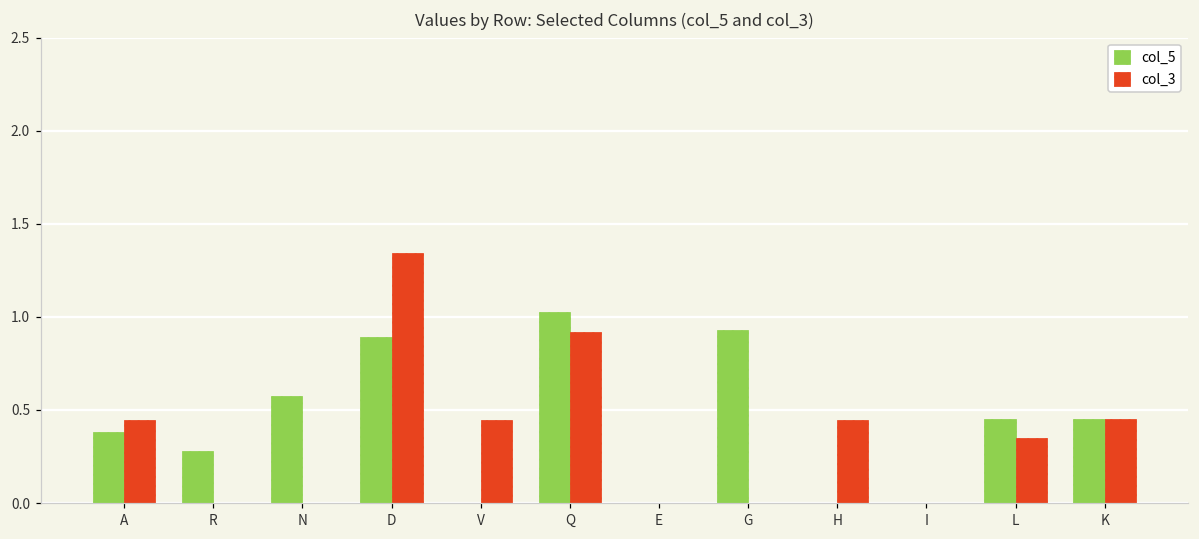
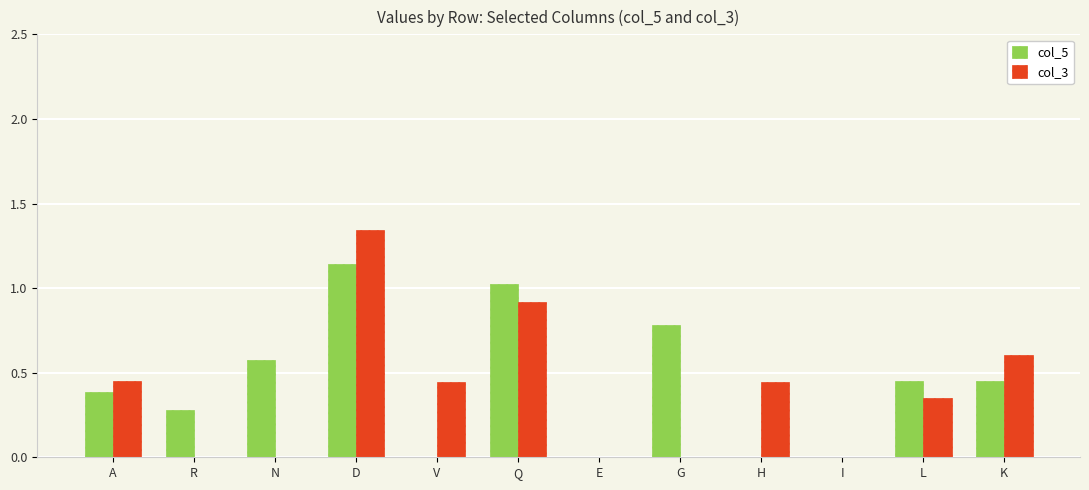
  {
    "col_5": {
      "A": 0.38,
      "R": 0.28,
      "N": 0.57,
-     "D": 0.89,
+     "D": 1.14,
      "V": 0.00,
      "Q": 1.02,
      "E": 0.00,
-     "G": 0.93,
+     "G": 0.78,
      "H": 0.00,
      "I": 0.00,
      "L": 0.45,
      "K": 0.45
    },
    "col_3": {
      "A": 0.45,
      "R": 0.00,
      "N": 0.00,
      "D": 1.34,
      "V": 0.45,
      "Q": 0.92,
      "E": 0.00,
      "G": 0.00,
      "H": 0.45,
      "I": 0.00,
      "L": 0.35,
-     "K": 0.45
+     "K": 0.60
    }
  }
